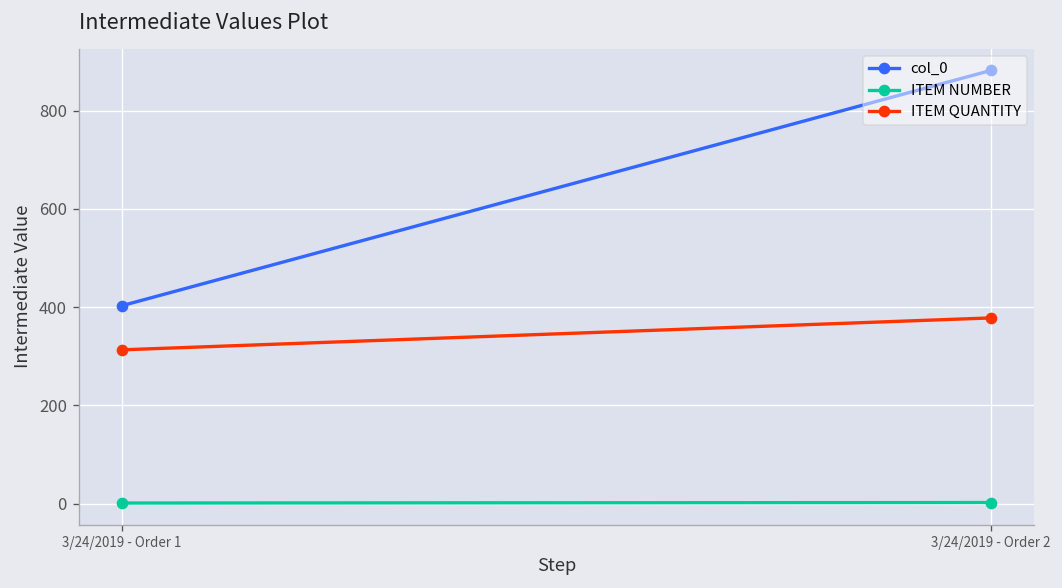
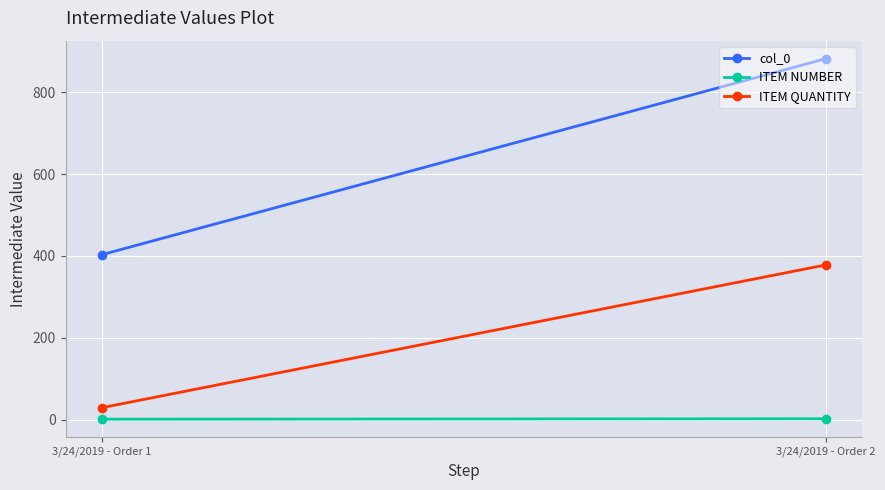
  {
    "col_0": {
      "3/24/2019 - Order 1": 400
    },
    "ITEM NUMBER": {
      "3/24/2019 - Order 1": 0,
      "3/24/2019 - Order 2": 0
    },
    "ITEM QUANTITY": {
-     "3/24/2019 - Order 1": 310,
+     "3/24/2019 - Order 1": 30,
      "3/24/2019 - Order 2": 380
    }
  }
